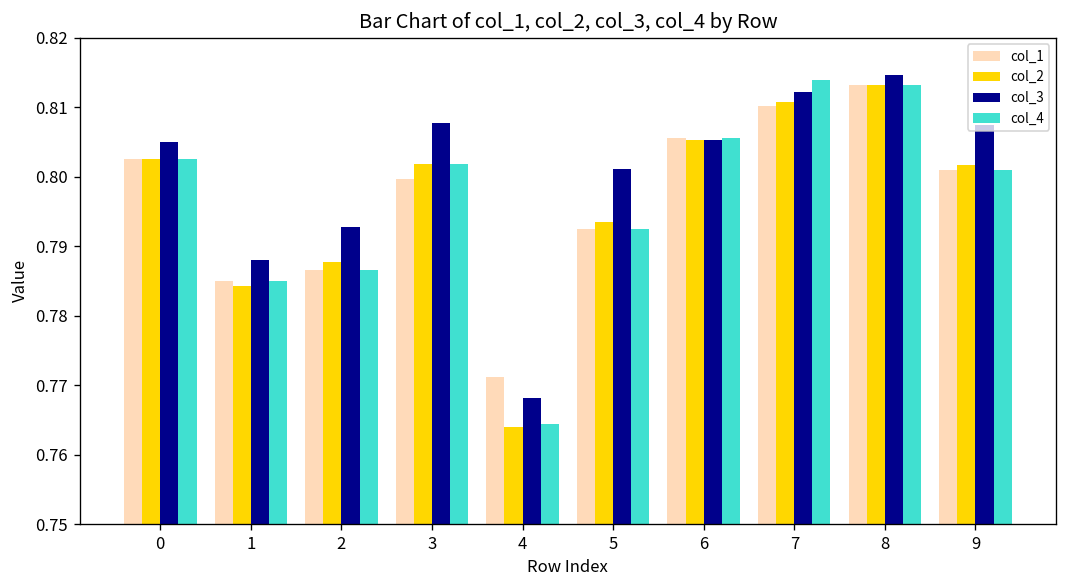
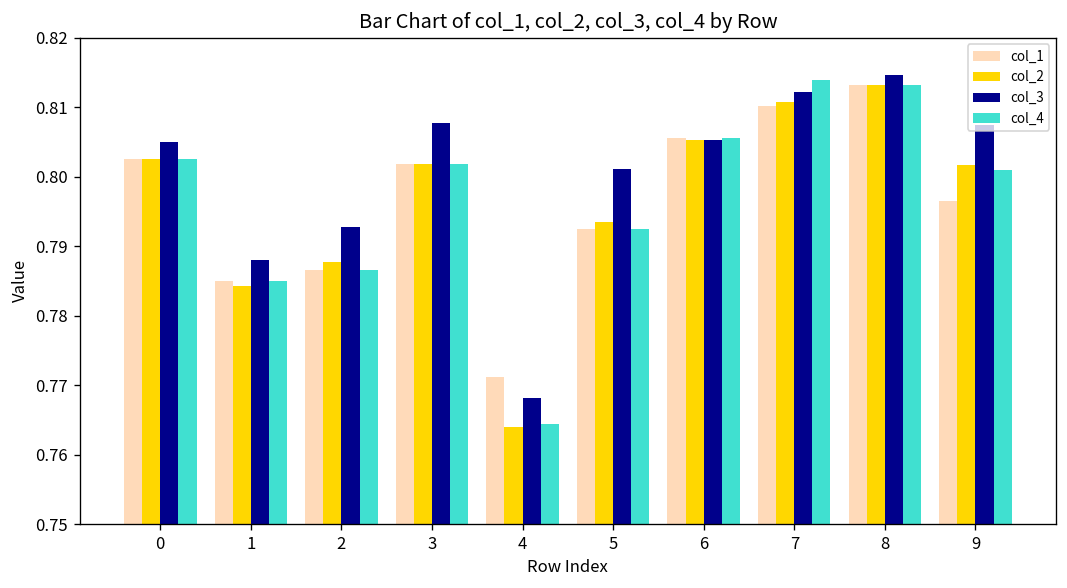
  {
    "col_1": {
      "0": 0.803,
      "1": 0.785,
      "2": 0.787,
-     "3": 0.800,
+     "3": 0.802,
      "4": 0.771,
      "5": 0.792,
      "6": 0.806,
      "7": 0.810,
      "8": 0.813,
-     "9": 0.801
+     "9": 0.796
    },
    "col_2": {
      "0": 0.803,
      "1": 0.784,
      "2": 0.788,
      "3": 0.802,
      "4": 0.764,
      "5": 0.793,
      "6": 0.805,
      "7": 0.811,
      "8": 0.813,
      "9": 0.802
    },
    "col_3": {
      "0": 0.805,
      "1": 0.788,
      "2": 0.793,
      "3": 0.808,
      "4": 0.768,
      "5": 0.801,
      "6": 0.805,
      "7": 0.812,
      "8": 0.815,
      "9": 0.807
    },
    "col_4": {
      "0": 0.803,
      "1": 0.785,
      "2": 0.787,
      "3": 0.802,
      "4": 0.764,
      "5": 0.792,
      "6": 0.806,
      "7": 0.814,
      "8": 0.813,
      "9": 0.801
    }
  }
